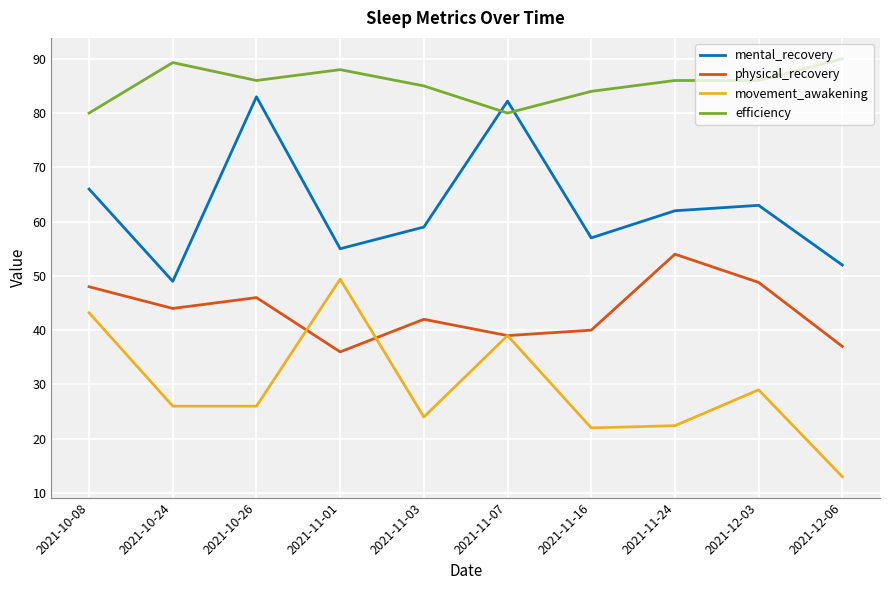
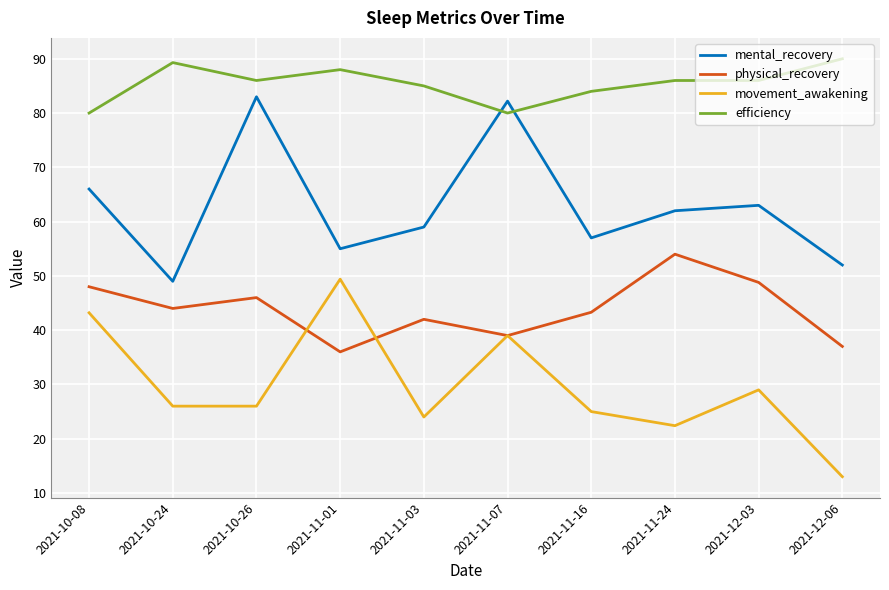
  {
    "mental_recovery": {
      "2021-10-08": 66,
      "2021-10-24": 49,
      "2021-10-26": 83,
      "2021-11-01": 55,
      "2021-11-03": 59,
      "2021-11-07": 82,
      "2021-11-16": 57,
      "2021-11-24": 62,
      "2021-12-03": 63,
      "2021-12-06": 52
    },
    "physical_recovery": {
      "2021-10-08": 48,
      "2021-10-24": 44,
      "2021-10-26": 46,
      "2021-11-01": 36,
      "2021-11-03": 42,
-     "2021-11-16": 40,
+     "2021-11-16": 43,
      "2021-11-24": 54,
      "2021-12-03": 49,
      "2021-12-06": 37
    },
    "movement_awakening": {
      "2021-10-08": 43,
      "2021-10-24": 26,
      "2021-10-26": 26,
      "2021-11-01": 49,
      "2021-11-03": 24,
-     "2021-11-16": 22,
+     "2021-11-16": 25,
      "2021-11-24": 22,
      "2021-12-03": 29,
      "2021-12-06": 13
    },
    "efficiency": {
      "2021-10-08": 80,
      "2021-10-24": 89,
      "2021-10-26": 86,
      "2021-11-01": 88,
      "2021-11-03": 85,
      "2021-11-07": 80,
      "2021-11-16": 84,
      "2021-11-24": 86
    }
  }
